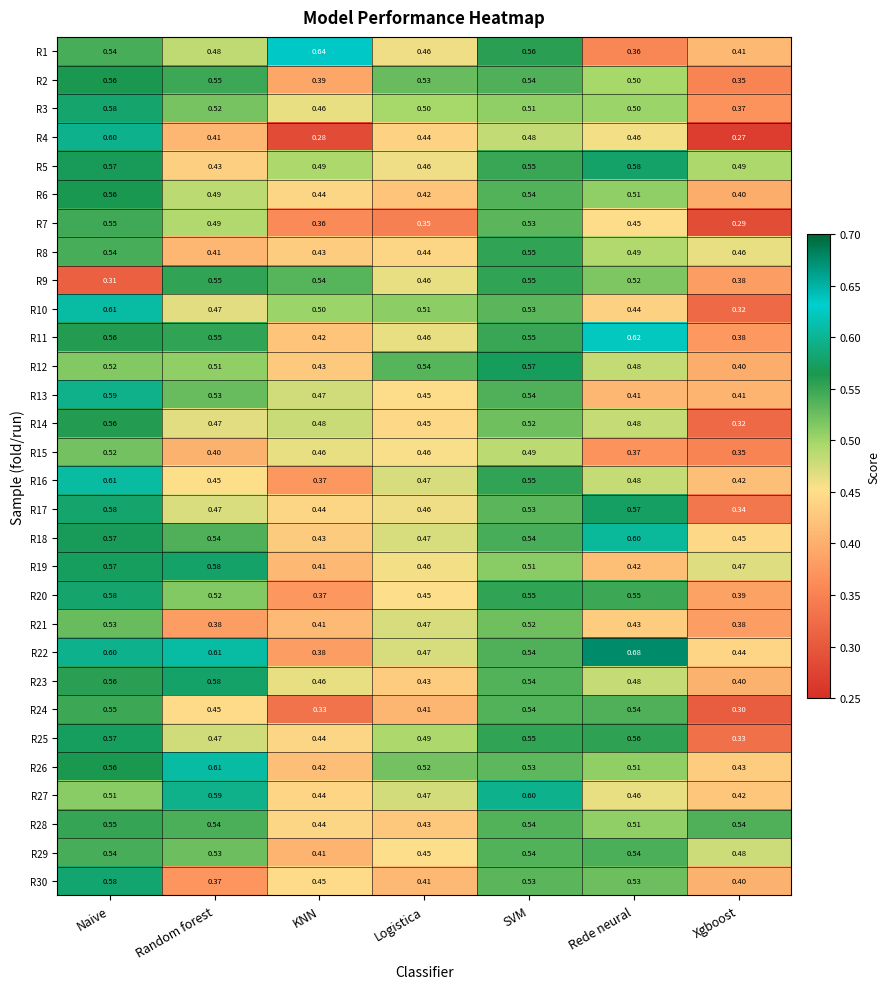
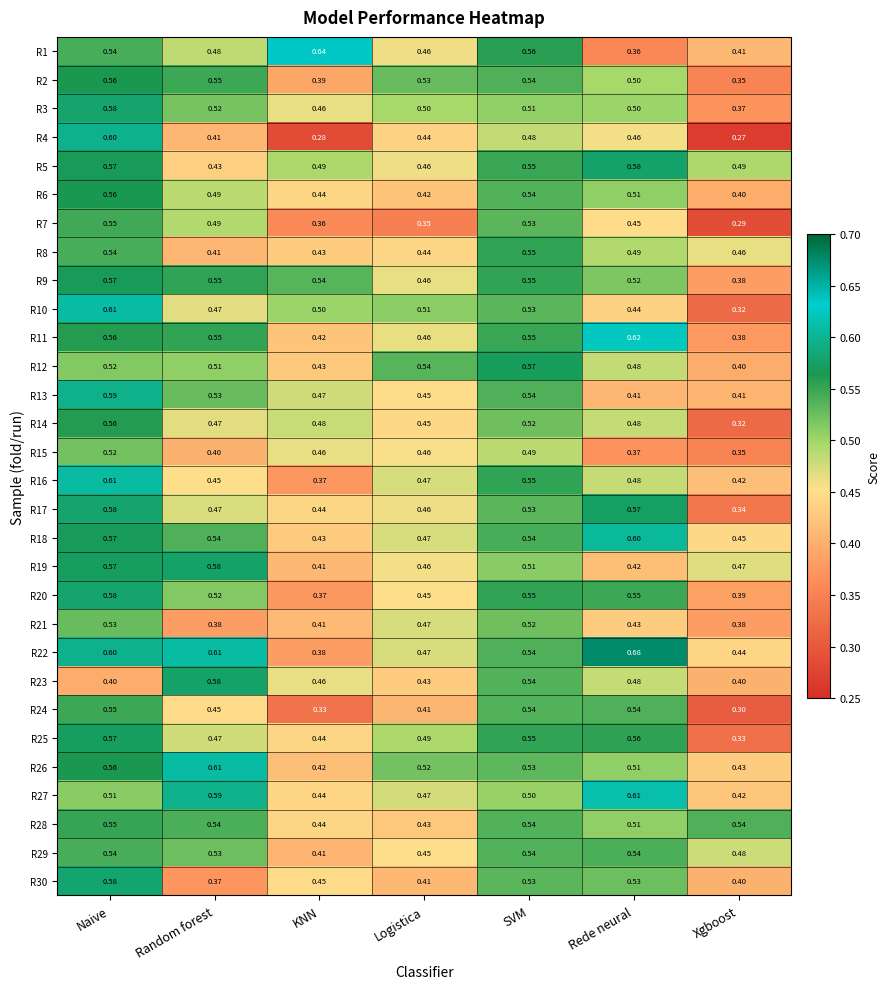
  {
    "R9": {
-     "Naive": 0.31,
+     "Naive": 0.57,
      "Random forest": 0.55,
      "KNN": 0.54,
      "Logistica": 0.46,
      "SVM": 0.55,
      "Rede neural": 0.52,
      "Xgboost": 0.38
    },
    "R23": {
-     "Naive": 0.56,
+     "Naive": 0.40,
      "Random forest": 0.58,
      "KNN": 0.46,
      "Logistica": 0.43,
      "SVM": 0.54,
      "Rede neural": 0.48,
      "Xgboost": 0.40
    },
    "R27": {
      "Naive": 0.51,
      "Random forest": 0.59,
      "KNN": 0.44,
      "Logistica": 0.47,
-     "SVM": 0.60,
-     "Rede neural": 0.46,
+     "SVM": 0.50,
+     "Rede neural": 0.61,
      "Xgboost": 0.42
    }
  }
